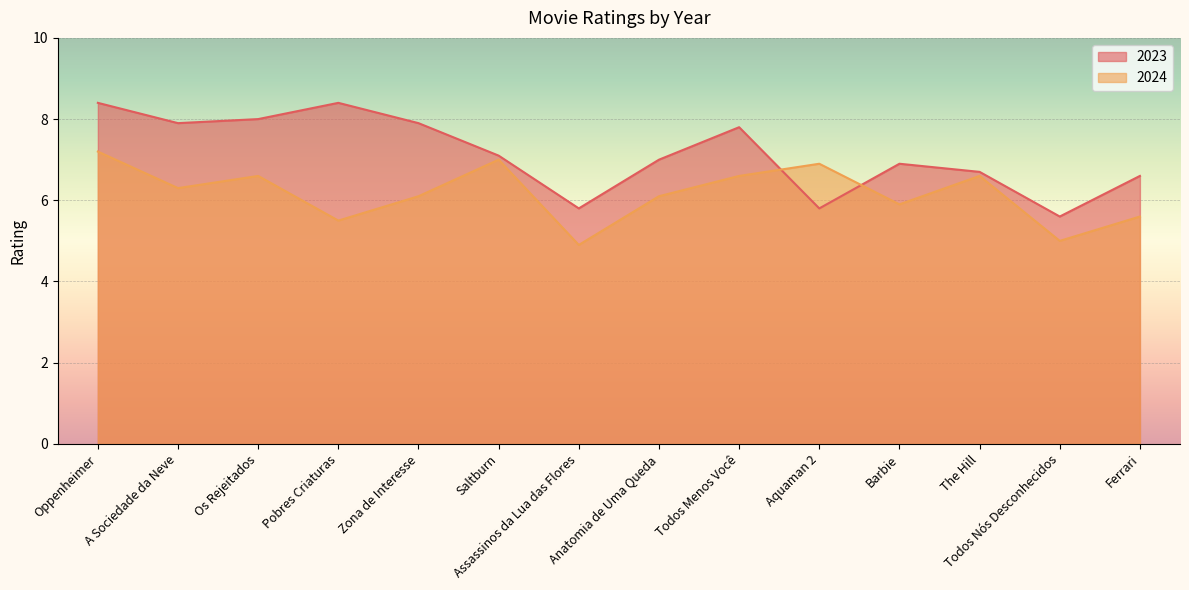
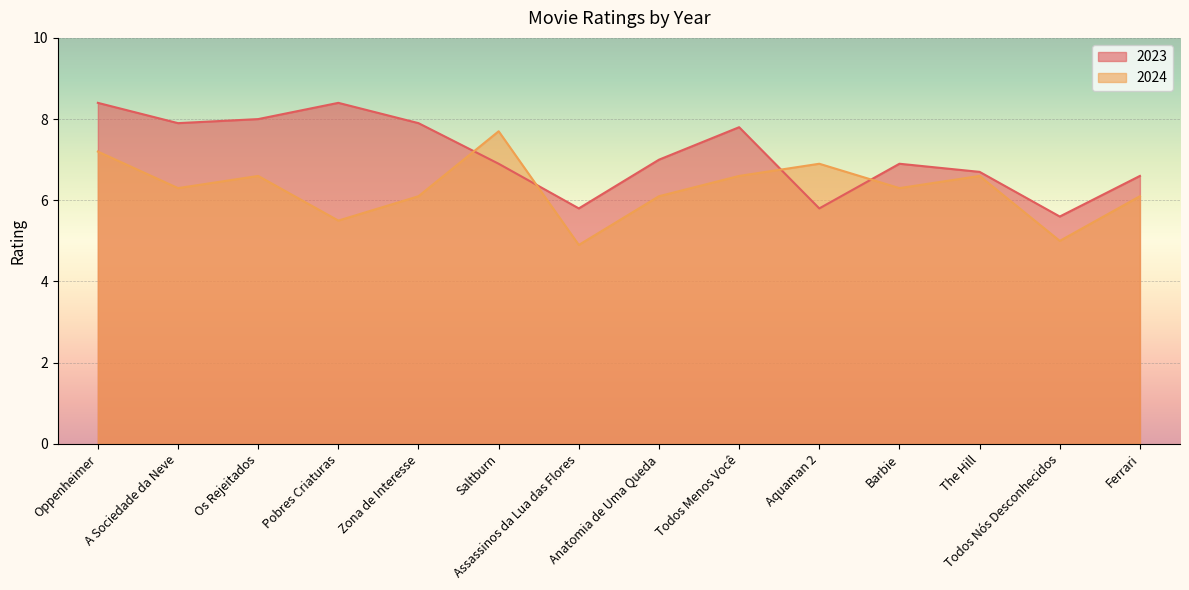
  {
    "2023": {
      "Oppenheimer": 8.4,
      "A Sociedade da Neve": 7.9,
      "Os Rejeitados": 8.0,
      "Pobres Criaturas": 8.4,
      "Zona de Interesse": 7.9,
-     "Saltburn": 7.1,
+     "Saltburn": 6.9,
      "Assassinos da Lua das Flores": 5.8,
      "Anatomia de Uma Queda": 7.0,
      "Todos Menos Você": 7.8,
      "Aquaman 2": 5.8,
      "Barbie": 6.9,
      "The Hill": 6.7,
      "Todos Nós Desconhecidos": 5.6,
      "Ferrari": 6.6
    },
    "2024": {
      "Oppenheimer": 7.2,
      "A Sociedade da Neve": 6.3,
      "Os Rejeitados": 6.6,
      "Pobres Criaturas": 5.5,
      "Zona de Interesse": 6.1,
-     "Saltburn": 7.0,
+     "Saltburn": 7.7,
      "Assassinos da Lua das Flores": 4.9,
      "Anatomia de Uma Queda": 6.1,
      "Todos Menos Você": 6.6,
      "Aquaman 2": 6.9,
-     "Barbie": 5.9,
+     "Barbie": 6.3,
      "The Hill": 6.6,
      "Todos Nós Desconhecidos": 5.0,
-     "Ferrari": 5.6
+     "Ferrari": 6.1
    }
  }
